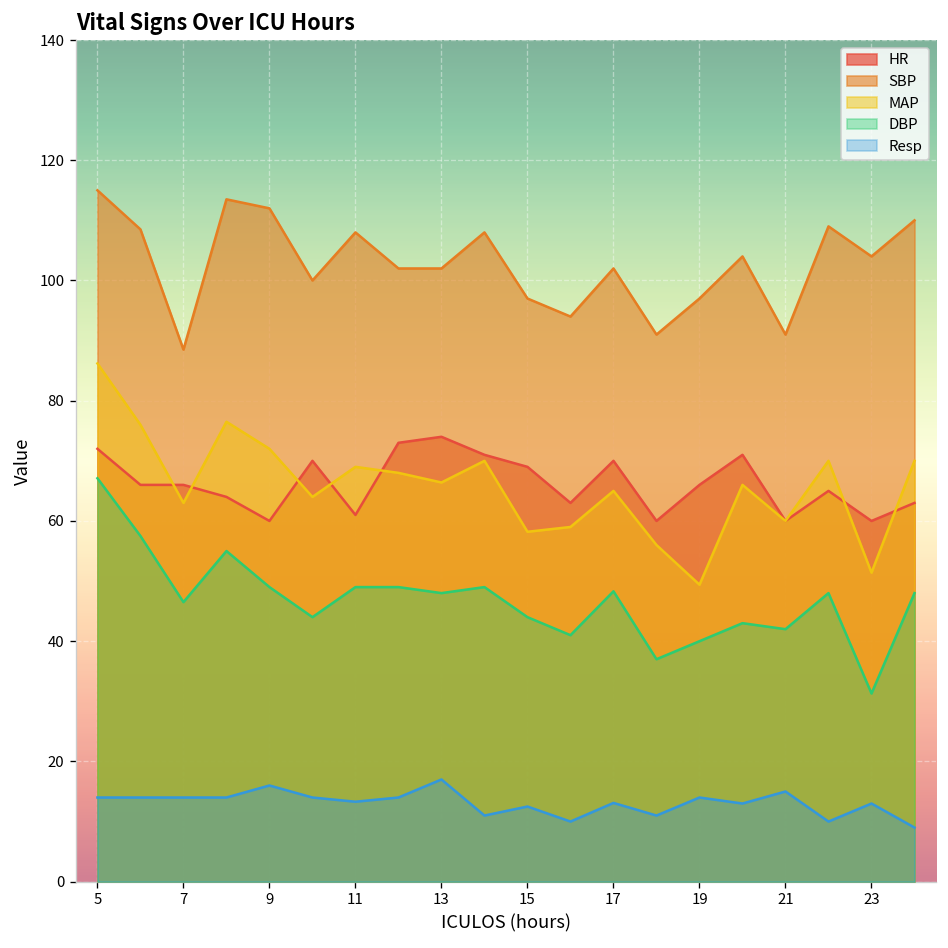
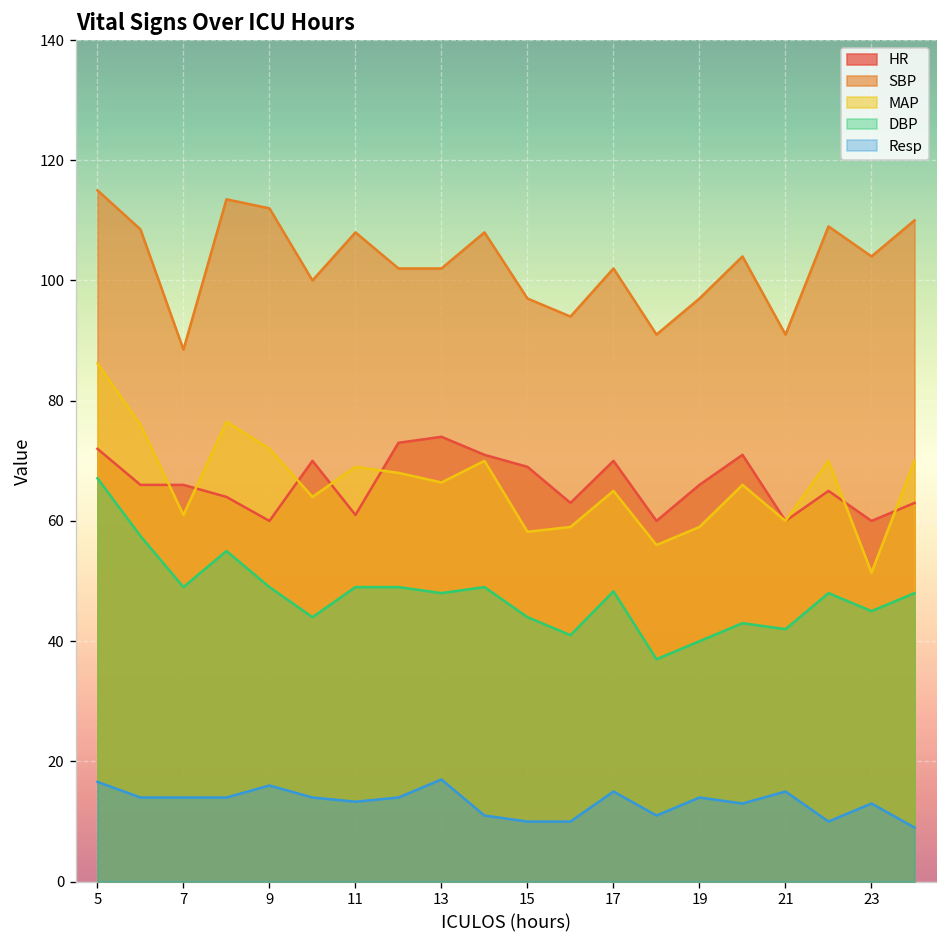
  {
    "MAP": {
      "5": 86,
-     "7": 63,
+     "7": 61,
      "9": 72,
      "11": 69,
      "13": 66,
      "15": 58,
      "17": 65,
-     "19": 49,
+     "19": 59,
      "23": 51
    },
    "DBP": {
      "5": 67,
-     "7": 47,
+     "7": 49,
      "9": 49,
      "11": 49,
      "13": 48,
      "15": 44,
      "17": 48,
      "19": 40,
      "21": 42,
-     "23": 31
+     "23": 45
    },
    "Resp": {
-     "5": 14,
+     "5": 17,
      "7": 14,
      "9": 16,
      "11": 13,
      "13": 17,
-     "15": 13,
-     "17": 13,
+     "15": 10,
+     "17": 15,
      "19": 14,
      "21": 15,
      "23": 13
    }
  }
